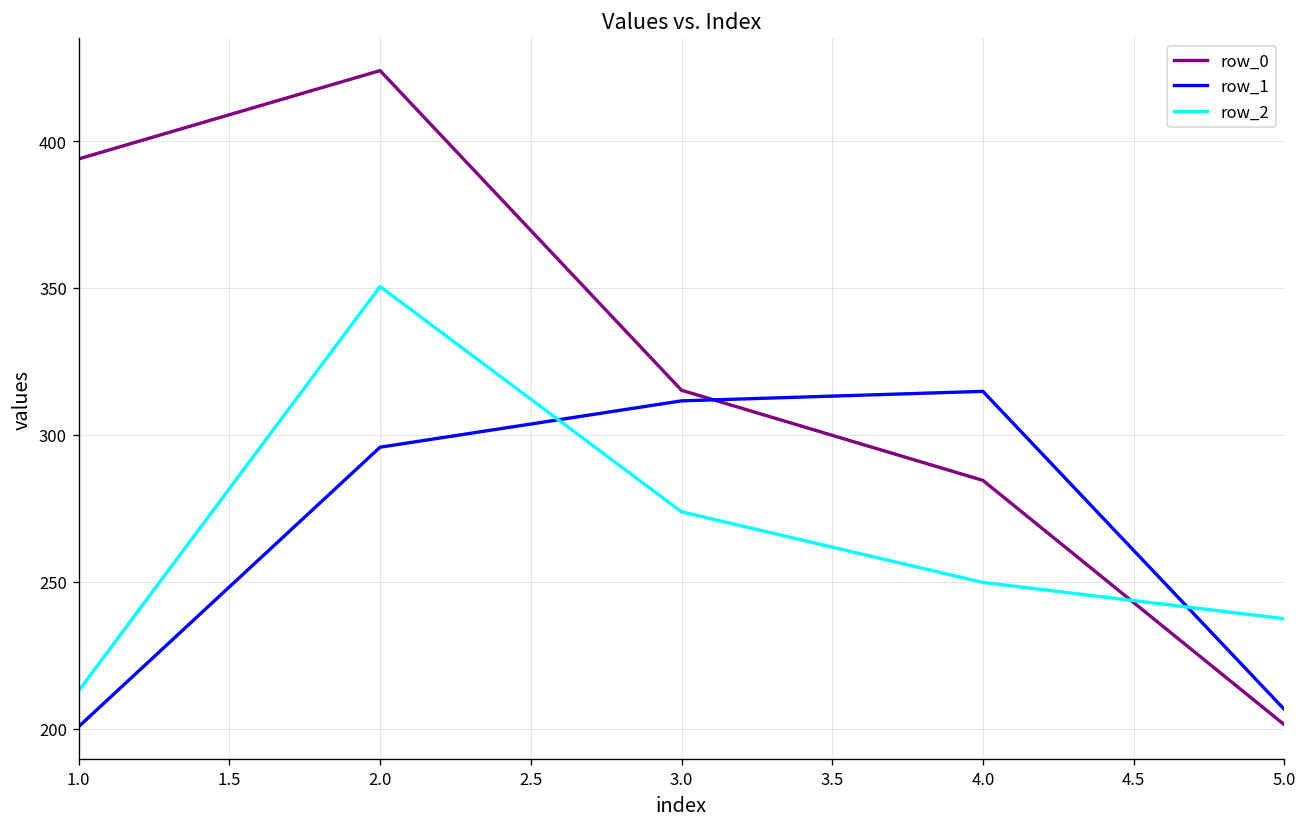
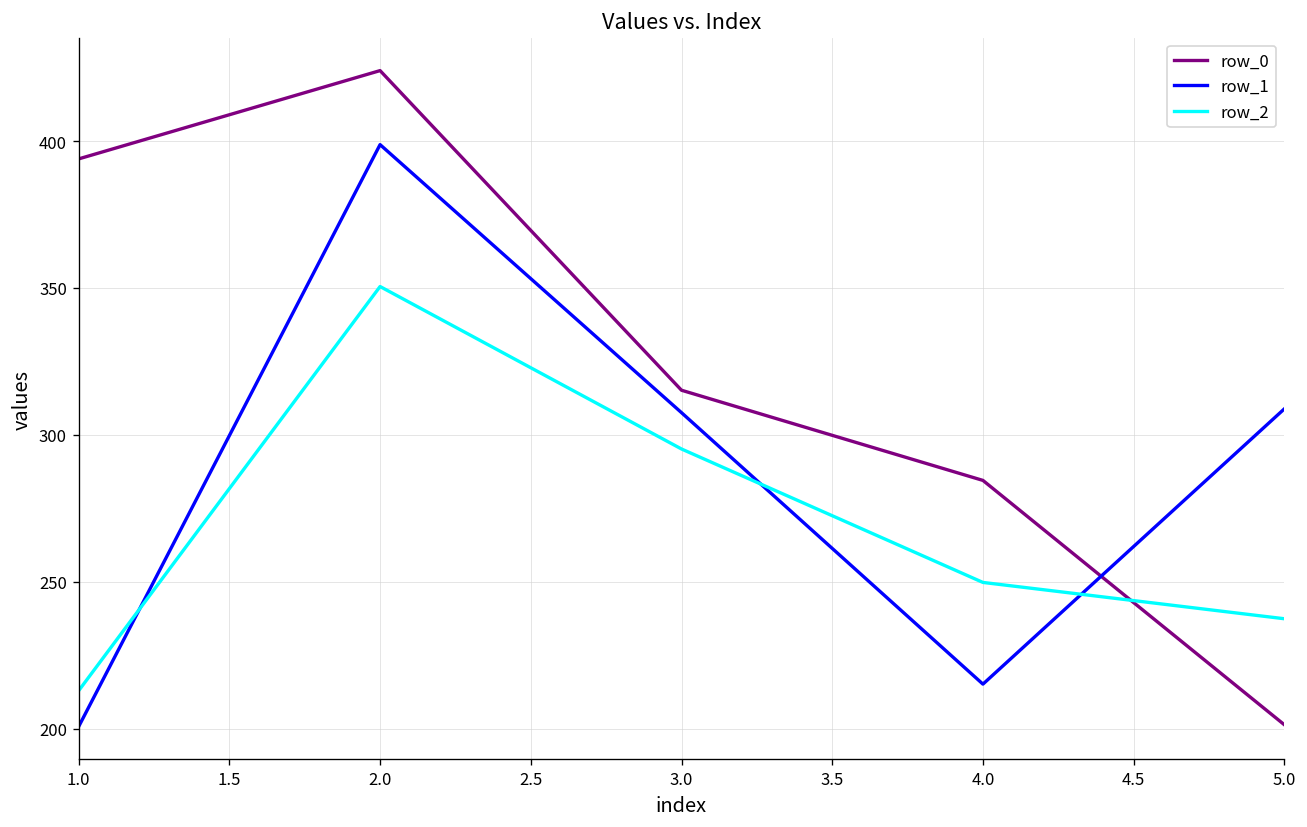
  {
    "row_0": {
      "1.0": 394,
      "2.0": 424,
      "3.0": 315,
      "4.0": 285,
      "5.0": 201
    },
    "row_1": {
      "1.0": 201,
-     "2.0": 296,
-     "3.0": 312,
-     "4.0": 315,
-     "5.0": 207
+     "2.0": 399,
+     "3.0": 308,
+     "4.0": 215,
+     "5.0": 309
    },
    "row_2": {
      "1.0": 213,
      "2.0": 350,
-     "3.0": 274,
+     "3.0": 295,
      "4.0": 250,
      "5.0": 237
    }
  }
